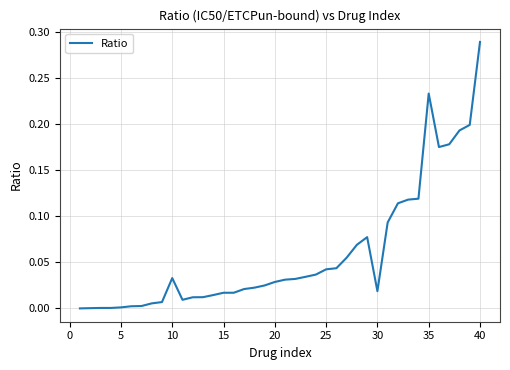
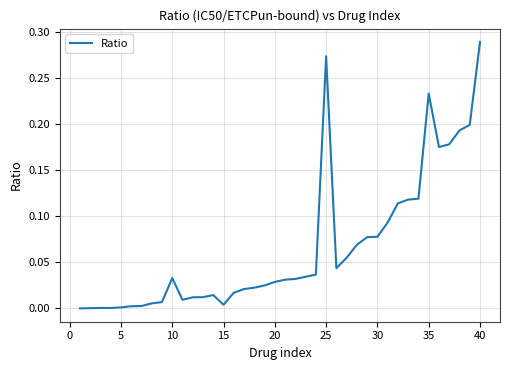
  {
    "5": 0.00,
    "10": 0.03,
-   "15": 0.02,
+   "15": 0.00,
    "20": 0.03,
-   "25": 0.04,
-   "30": 0.02,
+   "25": 0.27,
+   "30": 0.08,
    "35": 0.23,
    "40": 0.29
  }
